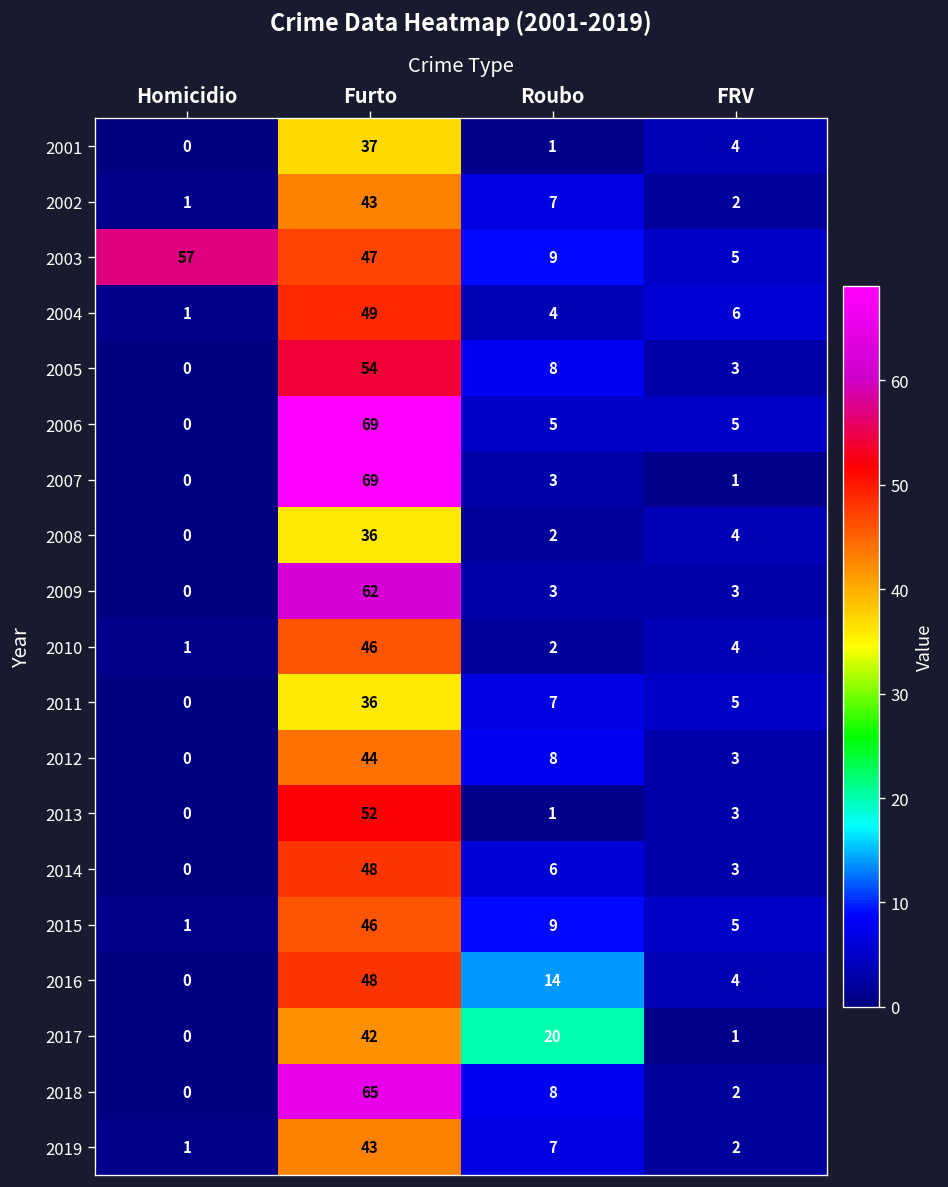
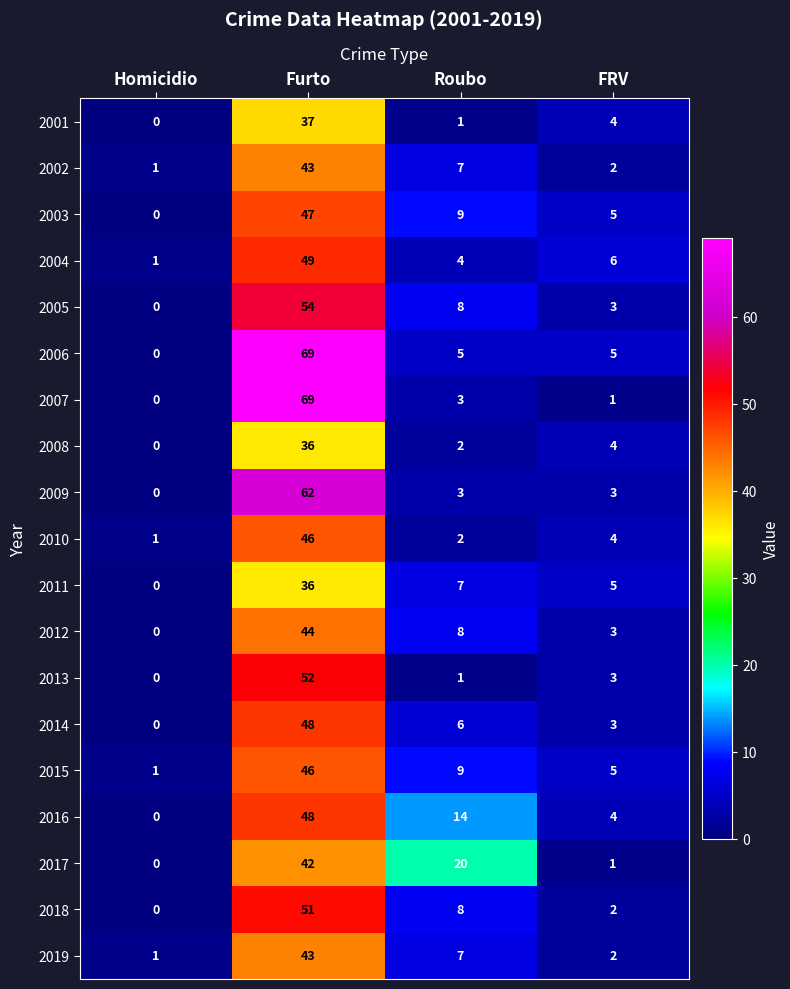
  {
    "2001": {
      "Homicidio": 0,
      "Furto": 37,
      "Roubo": 1,
      "FRV": 4
    },
    "2002": {
      "Homicidio": 1,
      "Furto": 43,
      "Roubo": 7,
      "FRV": 2
    },
    "2003": {
-     "Homicidio": 57,
+     "Homicidio": 0,
      "Furto": 47,
      "Roubo": 9,
      "FRV": 5
    },
    "2004": {
      "Homicidio": 1,
      "Furto": 49,
      "Roubo": 4,
      "FRV": 6
    },
    "2005": {
      "Homicidio": 0,
      "Furto": 54,
      "Roubo": 8,
      "FRV": 3
    },
    "2006": {
      "Homicidio": 0,
      "Furto": 69,
      "Roubo": 5,
      "FRV": 5
    },
    "2007": {
      "Homicidio": 0,
      "Furto": 69,
      "Roubo": 3,
      "FRV": 1
    },
    "2008": {
      "Homicidio": 0,
      "Furto": 36,
      "Roubo": 2,
      "FRV": 4
    },
    "2009": {
      "Homicidio": 0,
      "Furto": 62,
      "Roubo": 3,
      "FRV": 3
    },
    "2010": {
      "Homicidio": 1,
      "Furto": 46,
      "Roubo": 2,
      "FRV": 4
    },
    "2011": {
      "Homicidio": 0,
      "Furto": 36,
      "Roubo": 7,
      "FRV": 5
    },
    "2012": {
      "Homicidio": 0,
      "Furto": 44,
      "Roubo": 8,
      "FRV": 3
    },
    "2013": {
      "Homicidio": 0,
      "Furto": 52,
      "Roubo": 1,
      "FRV": 3
    },
    "2014": {
      "Homicidio": 0,
      "Furto": 48,
      "Roubo": 6,
      "FRV": 3
    },
    "2015": {
      "Homicidio": 1,
      "Furto": 46,
      "Roubo": 9,
      "FRV": 5
    },
    "2016": {
      "Homicidio": 0,
      "Furto": 48,
      "Roubo": 14,
      "FRV": 4
    },
    "2017": {
      "Homicidio": 0,
      "Furto": 42,
      "Roubo": 20,
      "FRV": 1
    },
    "2018": {
      "Homicidio": 0,
-     "Furto": 65,
+     "Furto": 51,
      "Roubo": 8,
      "FRV": 2
    },
    "2019": {
      "Homicidio": 1,
      "Furto": 43,
      "Roubo": 7,
      "FRV": 2
    }
  }
